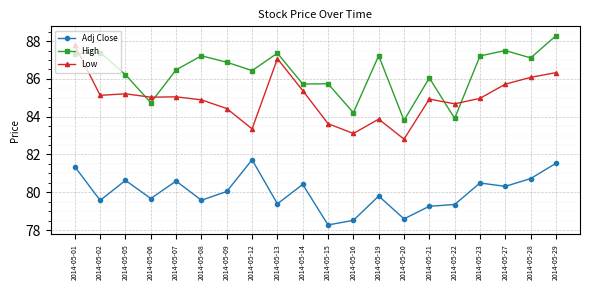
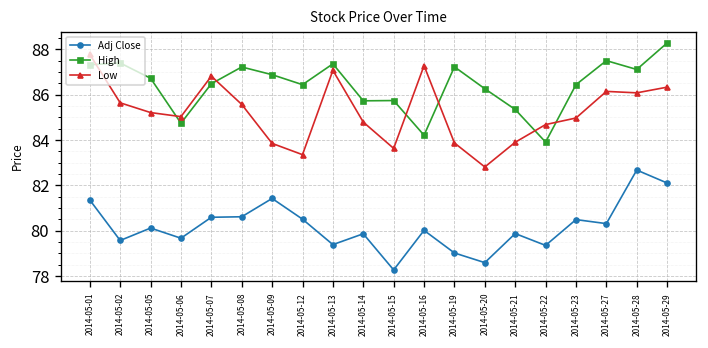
  {
    "Adj Close": {
      "2014-05-01": 81.4,
      "2014-05-02": 79.6,
-     "2014-05-05": 80.6,
+     "2014-05-05": 80.1,
      "2014-05-06": 79.7,
      "2014-05-07": 80.6,
-     "2014-05-08": 79.6,
-     "2014-05-09": 80.0,
-     "2014-05-12": 81.7,
+     "2014-05-08": 80.6,
+     "2014-05-09": 81.4,
+     "2014-05-12": 80.5,
      "2014-05-13": 79.4,
-     "2014-05-14": 80.4,
+     "2014-05-14": 79.9,
      "2014-05-15": 78.3,
-     "2014-05-16": 78.5,
-     "2014-05-19": 79.8,
+     "2014-05-16": 80.0,
+     "2014-05-19": 79.0,
      "2014-05-20": 78.6,
-     "2014-05-21": 79.3,
+     "2014-05-21": 79.9,
      "2014-05-22": 79.4,
      "2014-05-23": 80.5,
      "2014-05-27": 80.3,
-     "2014-05-28": 80.7,
-     "2014-05-29": 81.5
+     "2014-05-28": 82.7,
+     "2014-05-29": 82.1
    },
    "High": {
-     "2014-05-05": 86.2,
+     "2014-05-05": 86.7,
      "2014-05-06": 84.7,
      "2014-05-07": 86.5,
      "2014-05-08": 87.2,
      "2014-05-09": 86.9,
      "2014-05-12": 86.4,
      "2014-05-13": 87.4,
      "2014-05-14": 85.7,
      "2014-05-15": 85.7,
      "2014-05-16": 84.2,
      "2014-05-19": 87.2,
-     "2014-05-20": 83.8,
-     "2014-05-21": 86.1,
+     "2014-05-20": 86.3,
+     "2014-05-21": 85.3,
      "2014-05-22": 83.9,
-     "2014-05-23": 87.2,
+     "2014-05-23": 86.4,
      "2014-05-27": 87.5,
      "2014-05-28": 87.1,
      "2014-05-29": 88.3
    },
    "Low": {
-     "2014-05-02": 85.1,
+     "2014-05-02": 85.6,
      "2014-05-05": 85.2,
      "2014-05-06": 85.0,
-     "2014-05-07": 85.1,
-     "2014-05-08": 84.9,
-     "2014-05-09": 84.4,
+     "2014-05-07": 86.8,
+     "2014-05-08": 85.6,
+     "2014-05-09": 83.9,
      "2014-05-12": 83.4,
      "2014-05-13": 87.1,
-     "2014-05-14": 85.4,
+     "2014-05-14": 84.8,
      "2014-05-15": 83.6,
-     "2014-05-16": 83.1,
+     "2014-05-16": 87.3,
      "2014-05-19": 83.9,
      "2014-05-20": 82.8,
-     "2014-05-21": 84.9,
+     "2014-05-21": 83.9,
      "2014-05-22": 84.7,
      "2014-05-23": 85.0,
-     "2014-05-27": 85.7,
+     "2014-05-27": 86.1,
      "2014-05-28": 86.1,
      "2014-05-29": 86.3
    }
  }
